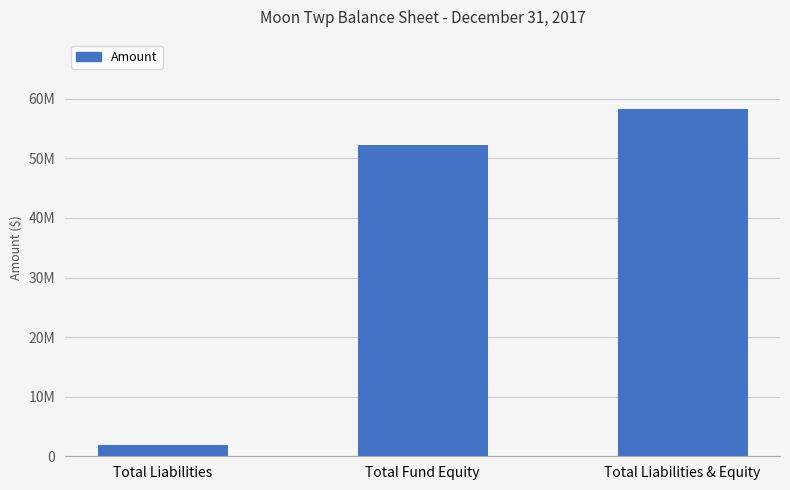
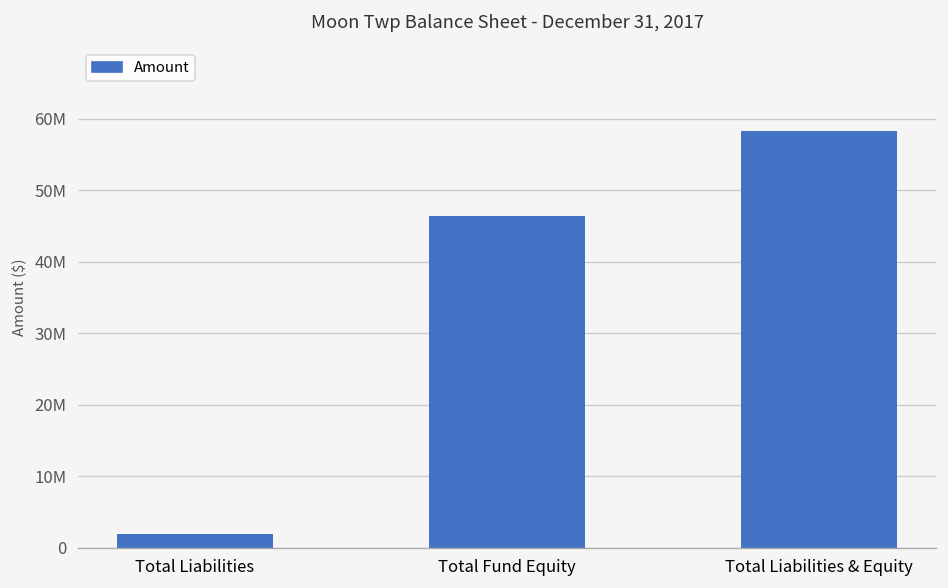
  {
    "Total Liabilities": 2000000,
-   "Total Fund Equity": 52000000,
+   "Total Fund Equity": 46000000,
    "Total Liabilities & Equity": 58000000
  }
